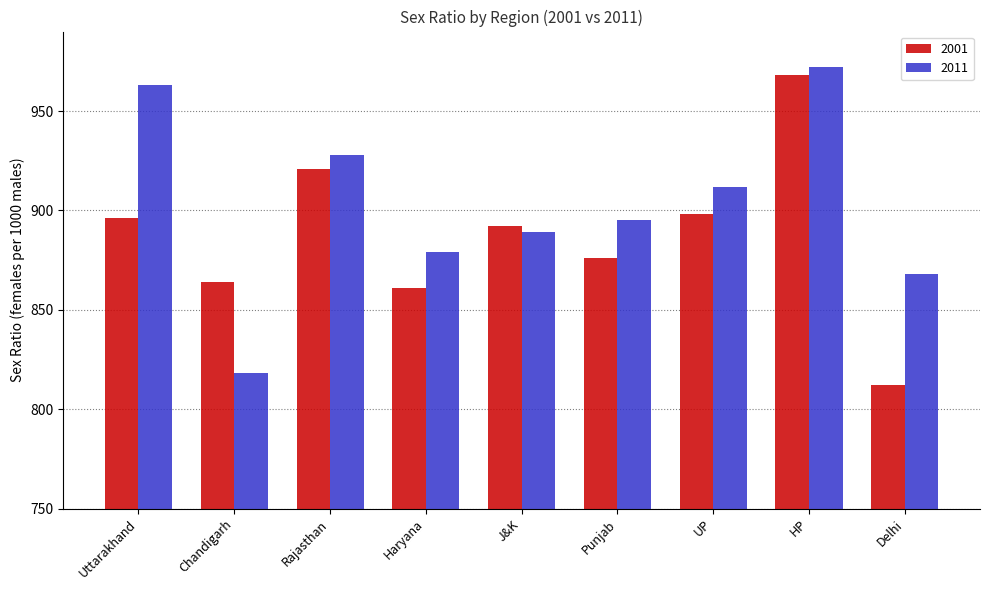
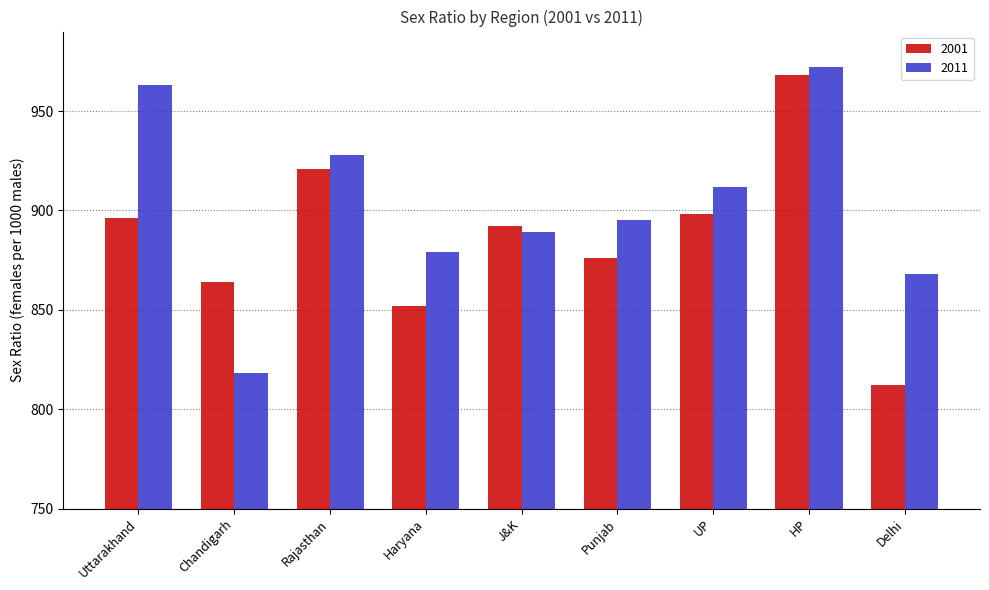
  {
    "2001": {
      "Uttarakhand": 896,
      "Chandigarh": 864,
      "Rajasthan": 921,
-     "Haryana": 861,
+     "Haryana": 852,
      "J&K": 892,
      "Punjab": 876,
      "UP": 898,
      "HP": 968,
      "Delhi": 812
    },
    "2011": {
      "Uttarakhand": 963,
      "Chandigarh": 818,
      "Rajasthan": 928,
      "Haryana": 879,
      "J&K": 889,
      "Punjab": 895,
      "UP": 912,
      "HP": 972,
      "Delhi": 868
    }
  }
